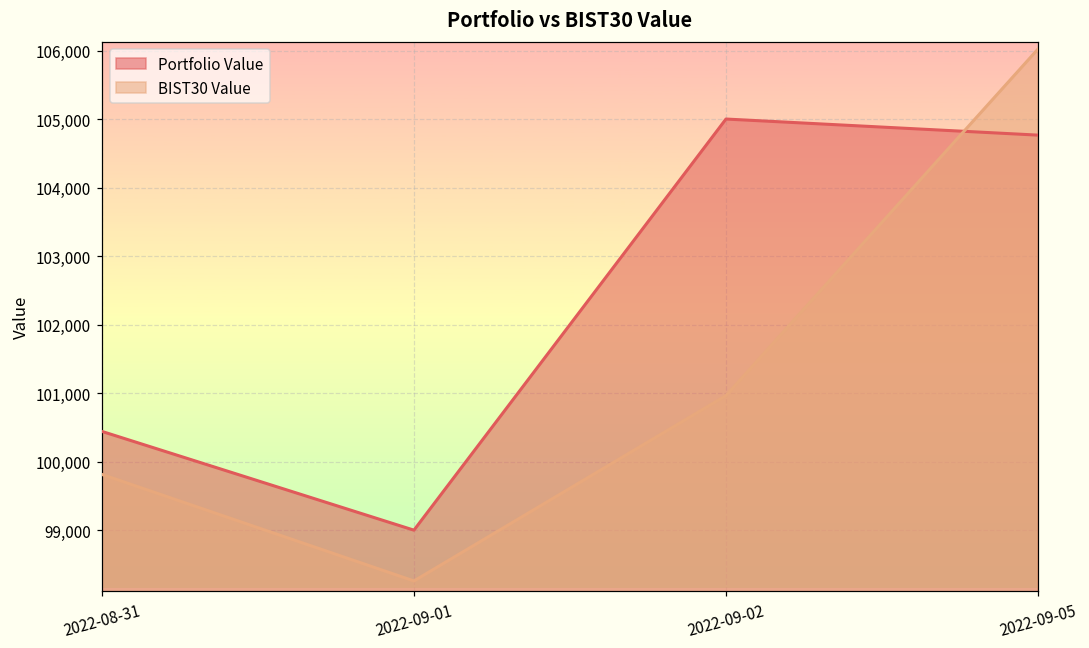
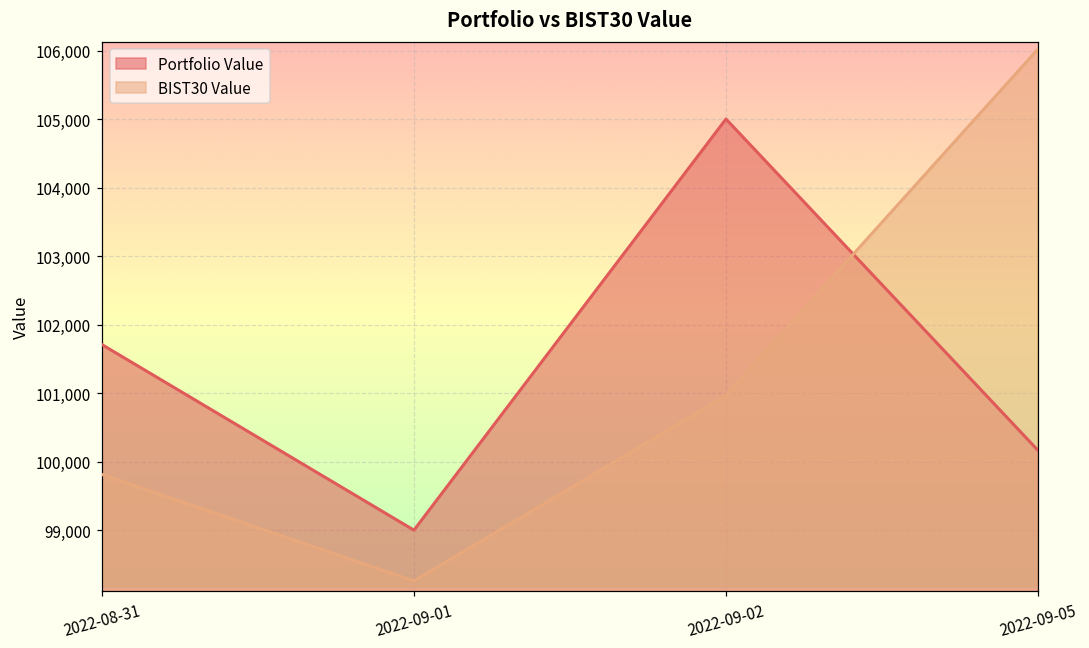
  {
    "Portfolio Value": {
-     "2022-08-31": "100,400",
+     "2022-08-31": "101,700",
      "2022-09-01": "99,000",
      "2022-09-02": "105,000",
-     "2022-09-05": "104,800"
+     "2022-09-05": "100,200"
    },
    "BIST30 Value": {
      "2022-08-31": "99,800",
      "2022-09-01": "98,300",
      "2022-09-02": "101,000",
      "2022-09-05": "106,000"
    }
  }
